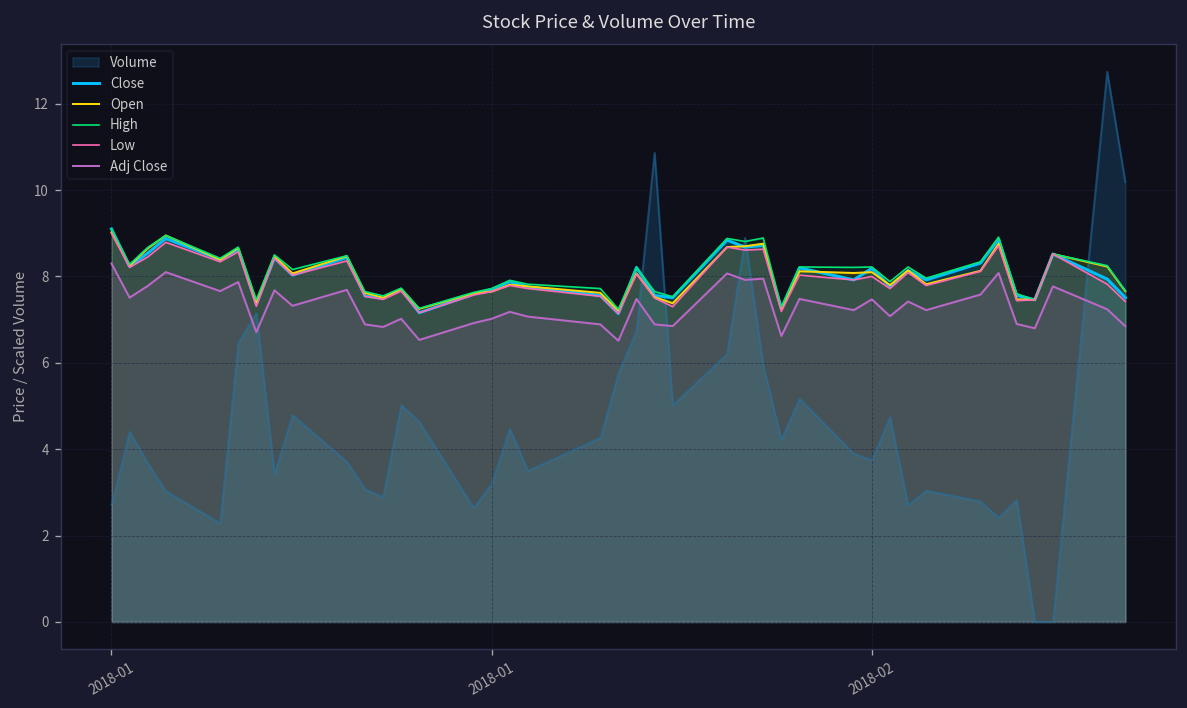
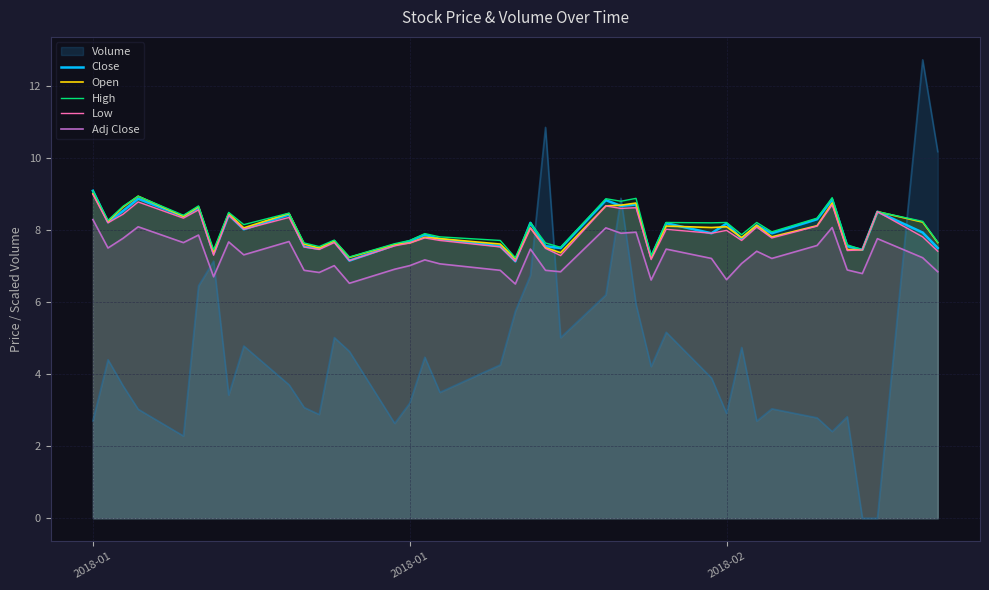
  {
    "Volume": {
-     "2018-02": 3.7
+     "2018-02": 2.9
    },
    "Open": {
      "2018-02": 8.1
    },
    "Low": {
      "2018-02": 8.0
    },
    "Adj Close": {
-     "2018-02": 7.5
+     "2018-02": 6.6
    }
  }
